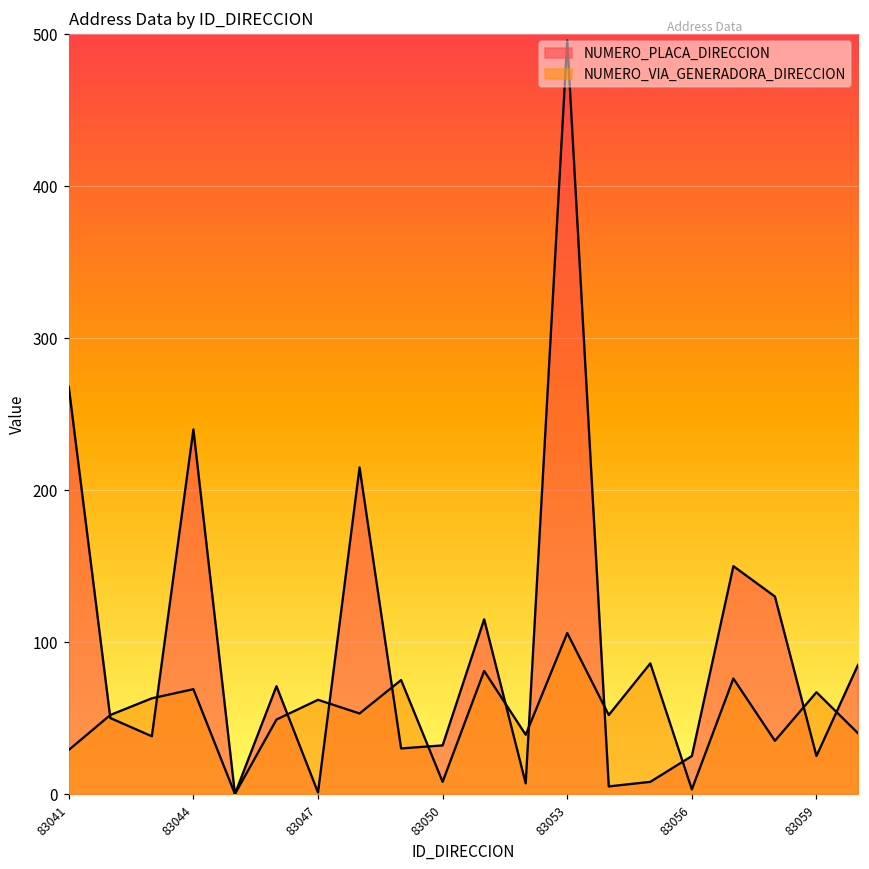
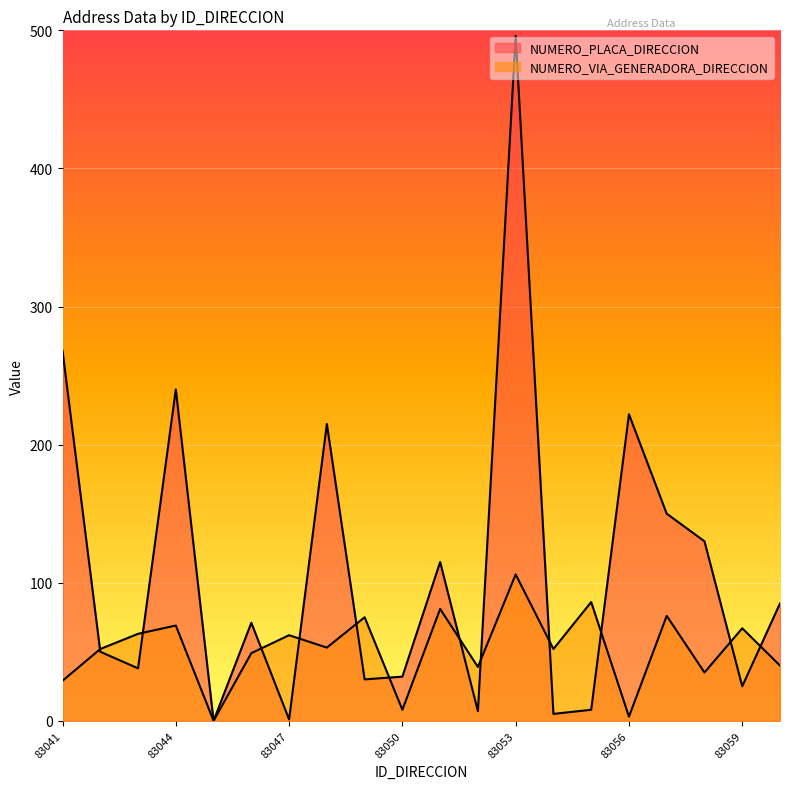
  {
    "NUMERO_PLACA_DIRECCION": {
      "83041": 268,
      "83044": 240,
      "83047": 1,
      "83050": 32,
      "83053": 496,
-     "83056": 25,
+     "83056": 222,
      "83059": 25
    },
    "NUMERO_VIA_GENERADORA_DIRECCION": {
      "83041": 29,
      "83044": 69,
      "83047": 62,
      "83050": 8,
      "83053": 106,
      "83056": 3,
      "83059": 67
    }
  }
